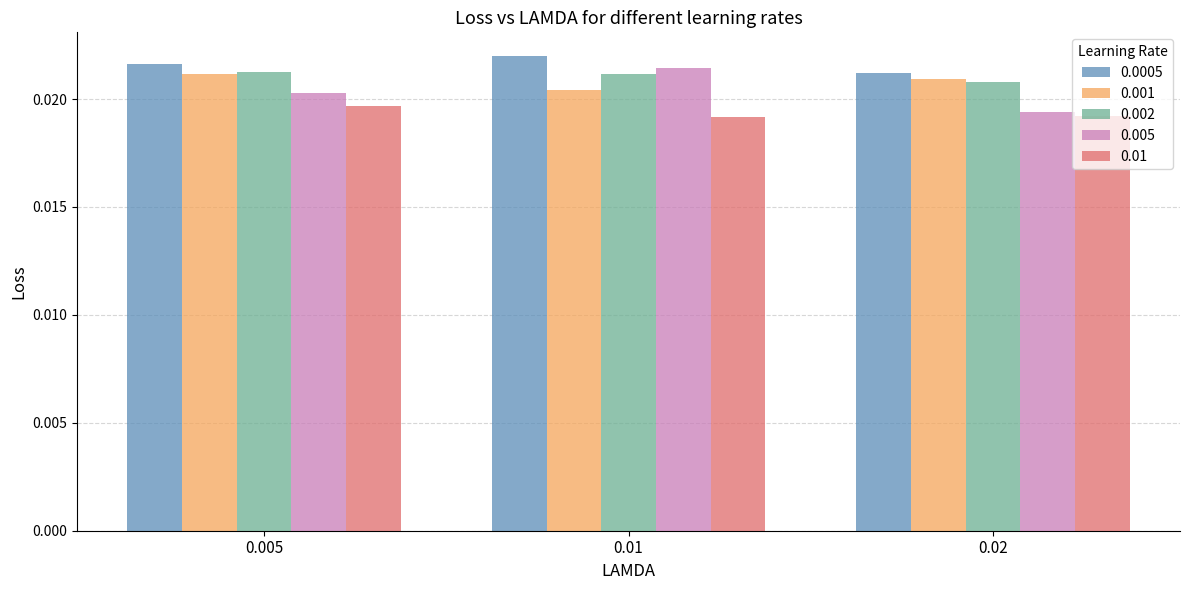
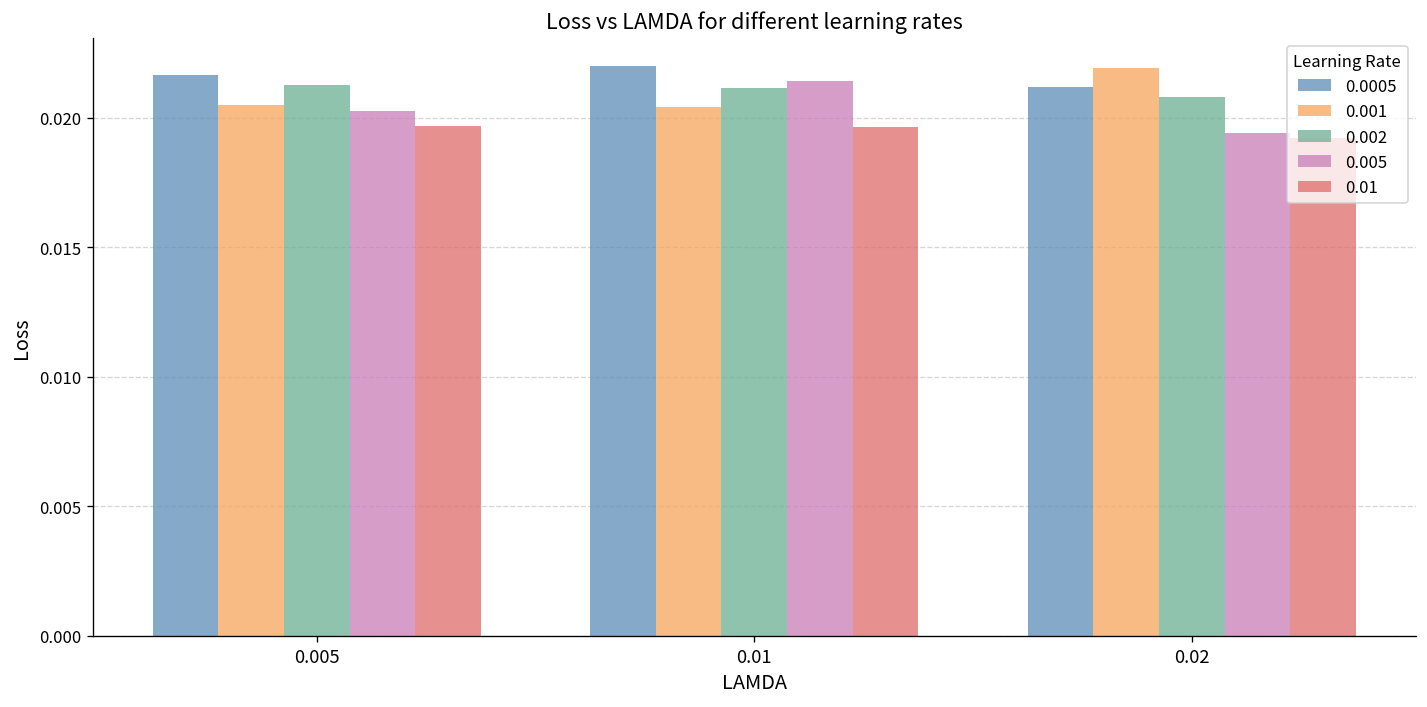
  {
    "0.001": {
-     "0.005": 0.0212,
+     "0.005": 0.0205,
      "0.01": 0.0204,
-     "0.02": 0.0209
+     "0.02": 0.0219
    },
    "0.005": {
      "0.005": 0.0203,
      "0.01": 0.0214,
      "0.02": 0.0194
    },
    "0.01": {
      "0.005": 0.0197,
-     "0.01": 0.0192
+     "0.01": 0.0197
    }
  }
